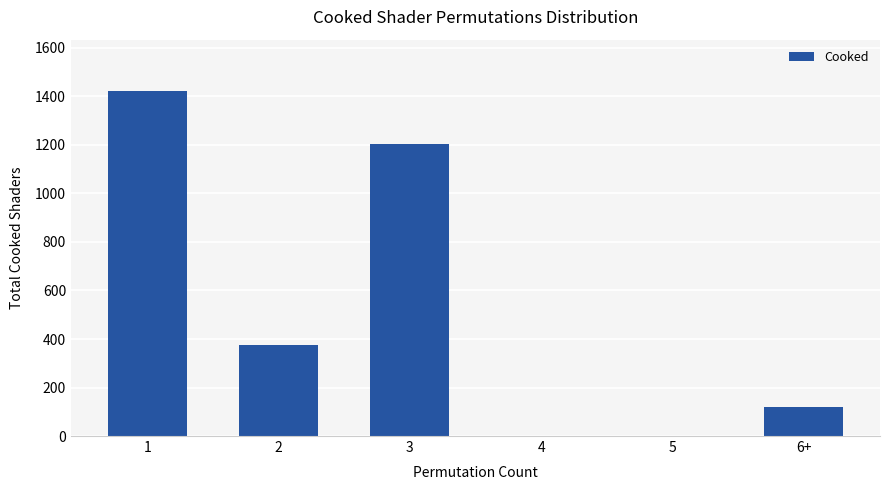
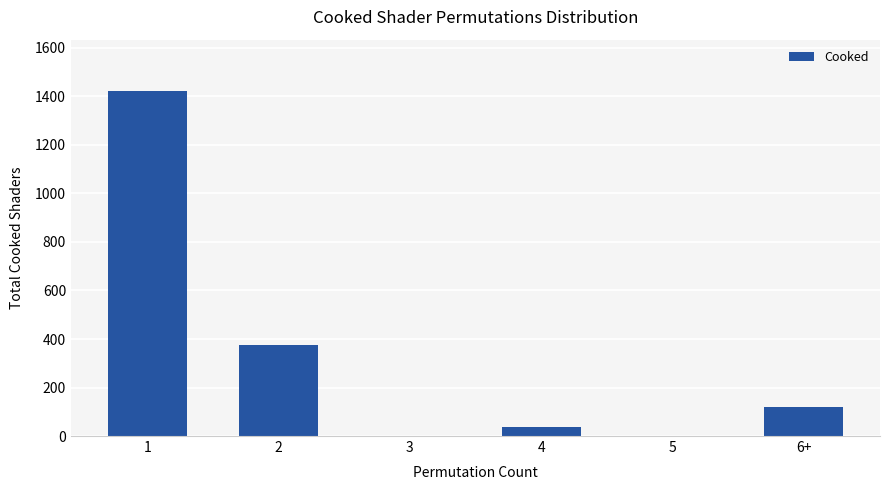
  {
    "1": 1420,
    "2": 380,
-   "3": 1210,
-   "4": 0,
+   "3": 0,
+   "4": 40,
    "5": 0,
    "6+": 120
  }
